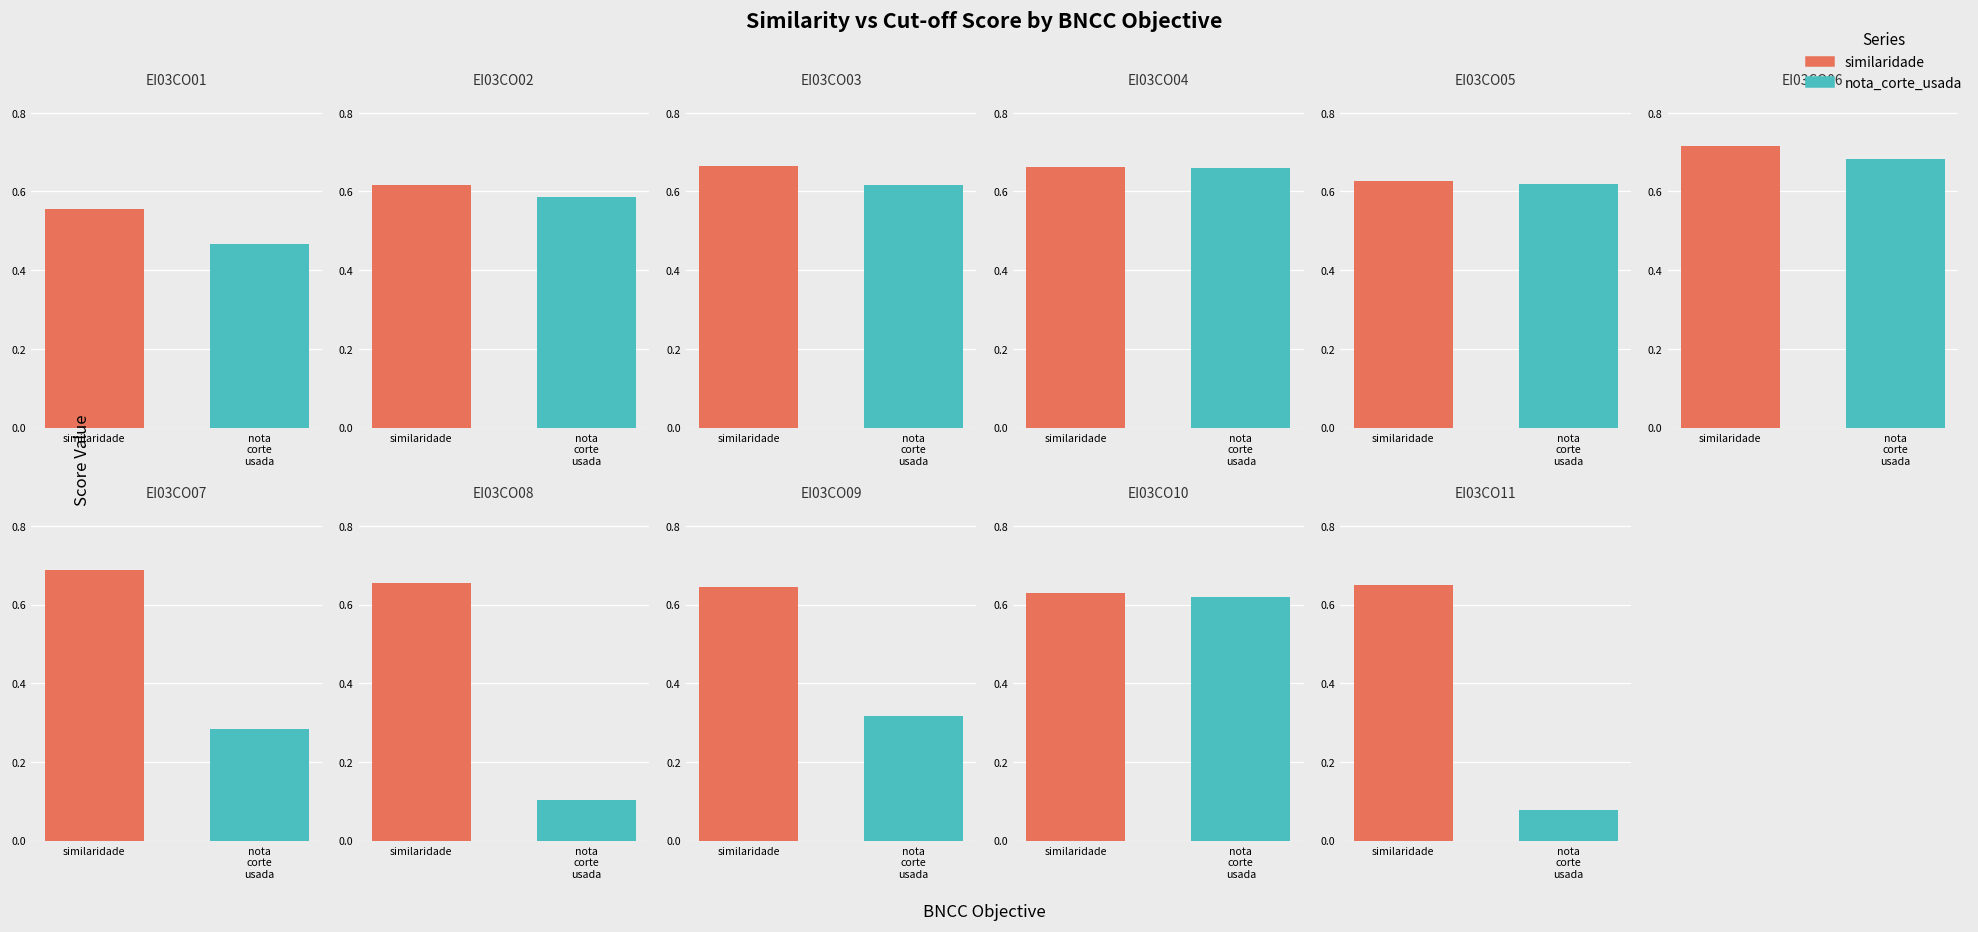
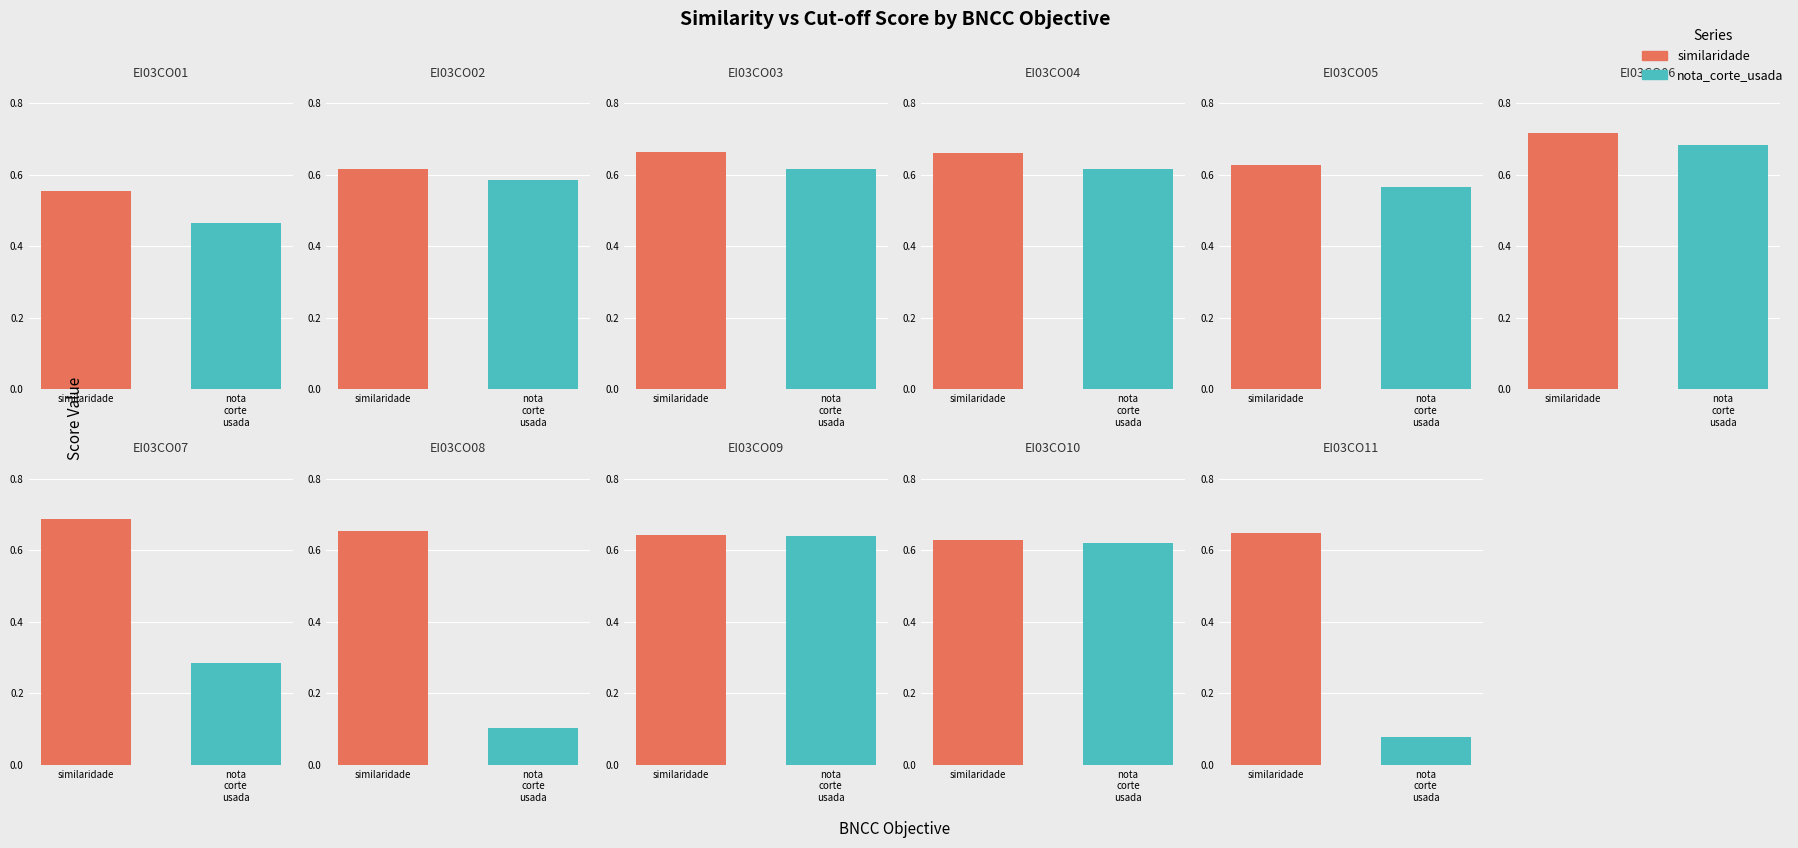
  {
    "EI03CO01": {
      "similaridade": 0.56,
      "nota corte usada": 0.47
    },
    "EI03CO02": {
      "similaridade": 0.62,
      "nota corte usada": 0.59
    },
    "EI03CO03": {
      "similaridade": 0.66,
      "nota corte usada": 0.62
    },
    "EI03CO04": {
      "similaridade": 0.66,
-     "nota corte usada": 0.66
+     "nota corte usada": 0.62
    },
    "EI03CO05": {
      "similaridade": 0.63,
-     "nota corte usada": 0.62
+     "nota corte usada": 0.57
    },
    "EI03CO06": {
      "similaridade": 0.72,
      "nota corte usada": 0.68
    },
    "EI03CO07": {
      "similaridade": 0.69,
      "nota corte usada": 0.28
    },
    "EI03CO08": {
      "similaridade": 0.65,
      "nota corte usada": 0.10
    },
    "EI03CO09": {
      "similaridade": 0.64,
-     "nota corte usada": 0.32
+     "nota corte usada": 0.64
    },
    "EI03CO10": {
      "similaridade": 0.63,
      "nota corte usada": 0.62
    },
    "EI03CO11": {
      "similaridade": 0.65,
      "nota corte usada": 0.08
    }
  }
